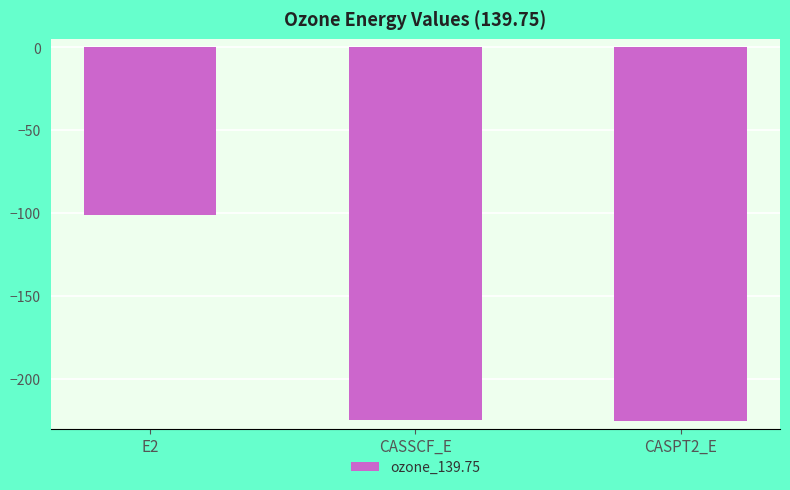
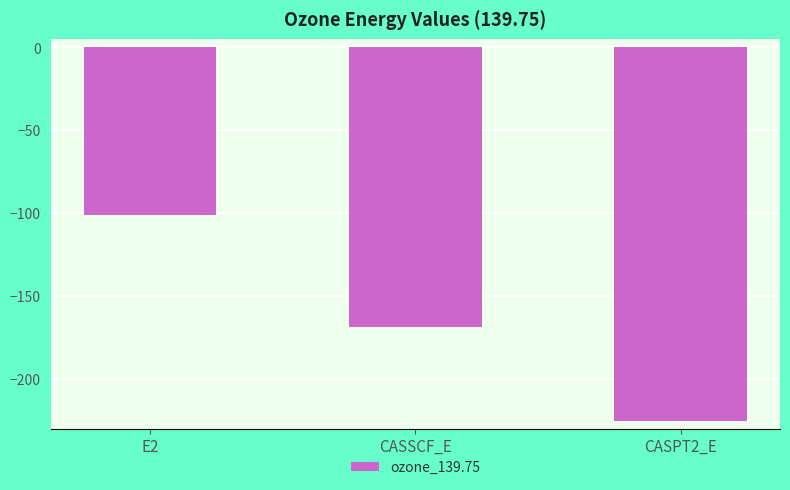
  {
    "E2": -101,
-   "CASSCF_E": -225,
+   "CASSCF_E": -169,
    "CASPT2_E": -225
  }
